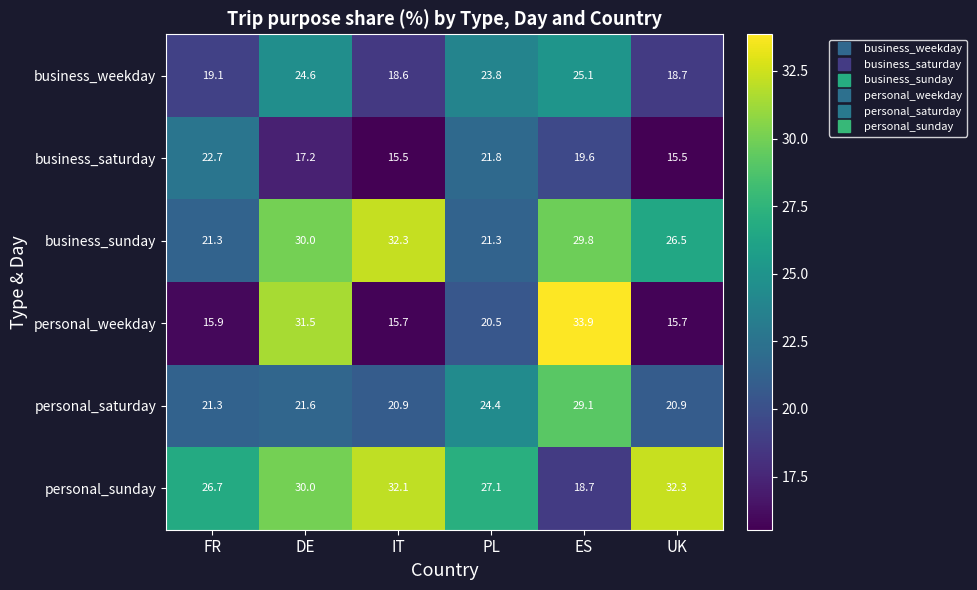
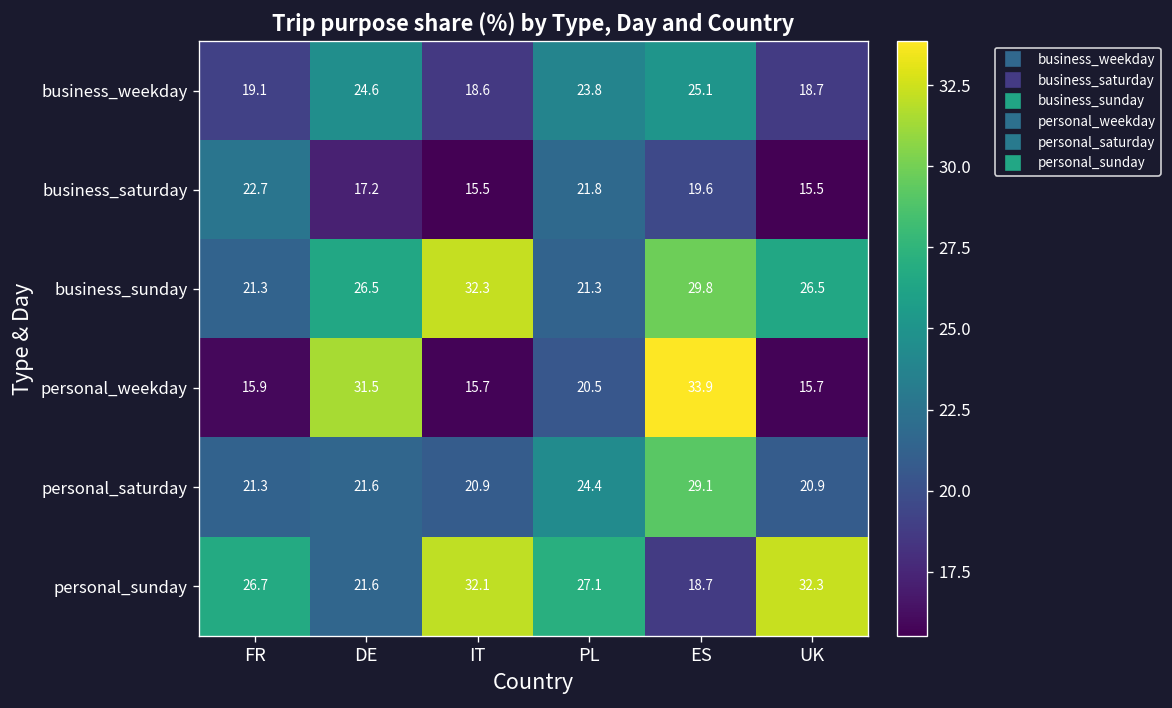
  {
    "business_weekday": {
      "FR": 19.1,
      "DE": 24.6,
      "IT": 18.6,
      "PL": 23.8,
      "ES": 25.1,
      "UK": 18.7
    },
    "business_saturday": {
      "FR": 22.7,
      "DE": 17.2,
      "IT": 15.5,
      "PL": 21.8,
      "ES": 19.6,
      "UK": 15.5
    },
    "business_sunday": {
      "FR": 21.3,
-     "DE": 30.0,
+     "DE": 26.5,
      "IT": 32.3,
      "PL": 21.3,
      "ES": 29.8,
      "UK": 26.5
    },
    "personal_weekday": {
      "FR": 15.9,
      "DE": 31.5,
      "IT": 15.7,
      "PL": 20.5,
      "ES": 33.9,
      "UK": 15.7
    },
    "personal_saturday": {
      "FR": 21.3,
      "DE": 21.6,
      "IT": 20.9,
      "PL": 24.4,
      "ES": 29.1,
      "UK": 20.9
    },
    "personal_sunday": {
      "FR": 26.7,
-     "DE": 30.0,
+     "DE": 21.6,
      "IT": 32.1,
      "PL": 27.1,
      "ES": 18.7,
      "UK": 32.3
    }
  }
